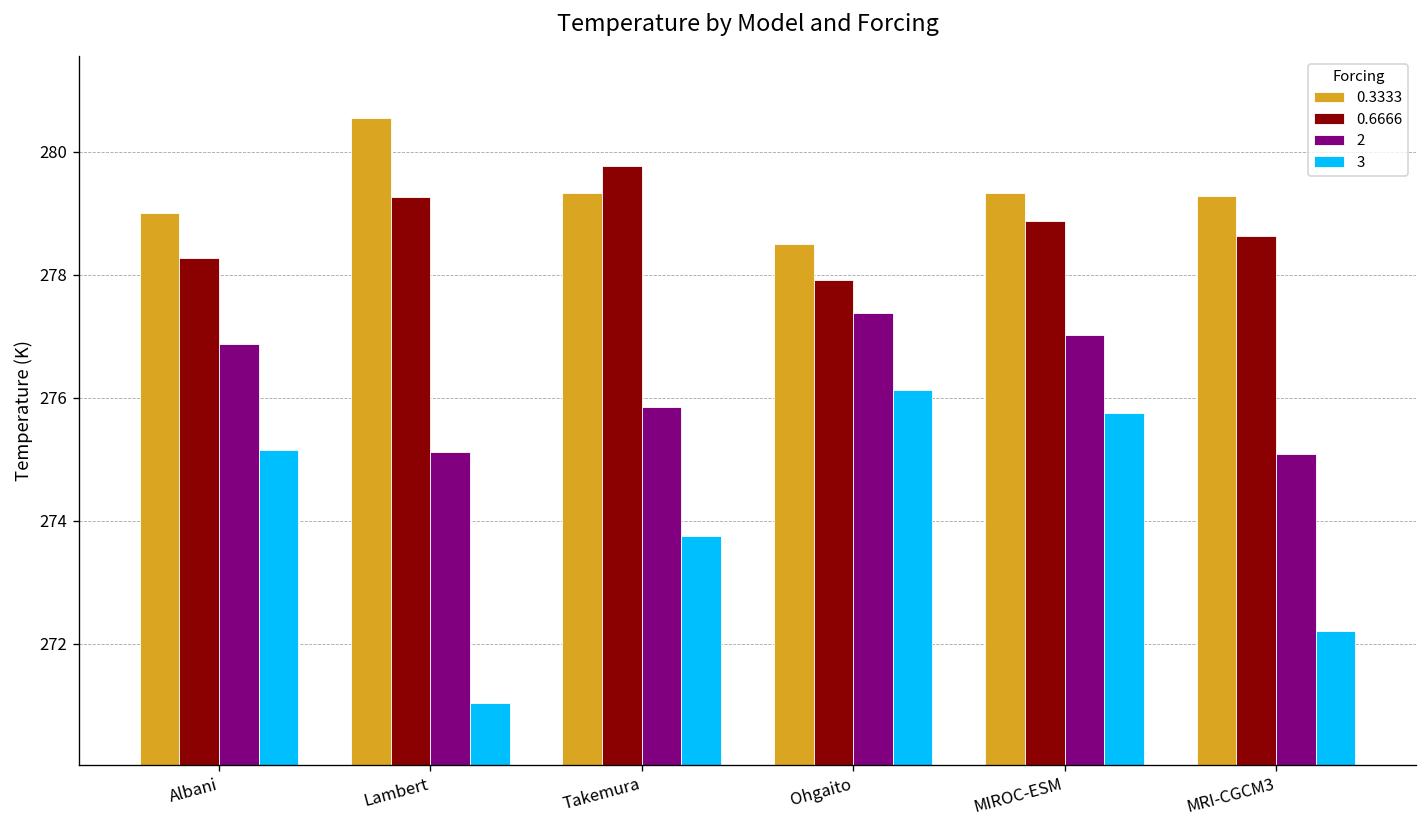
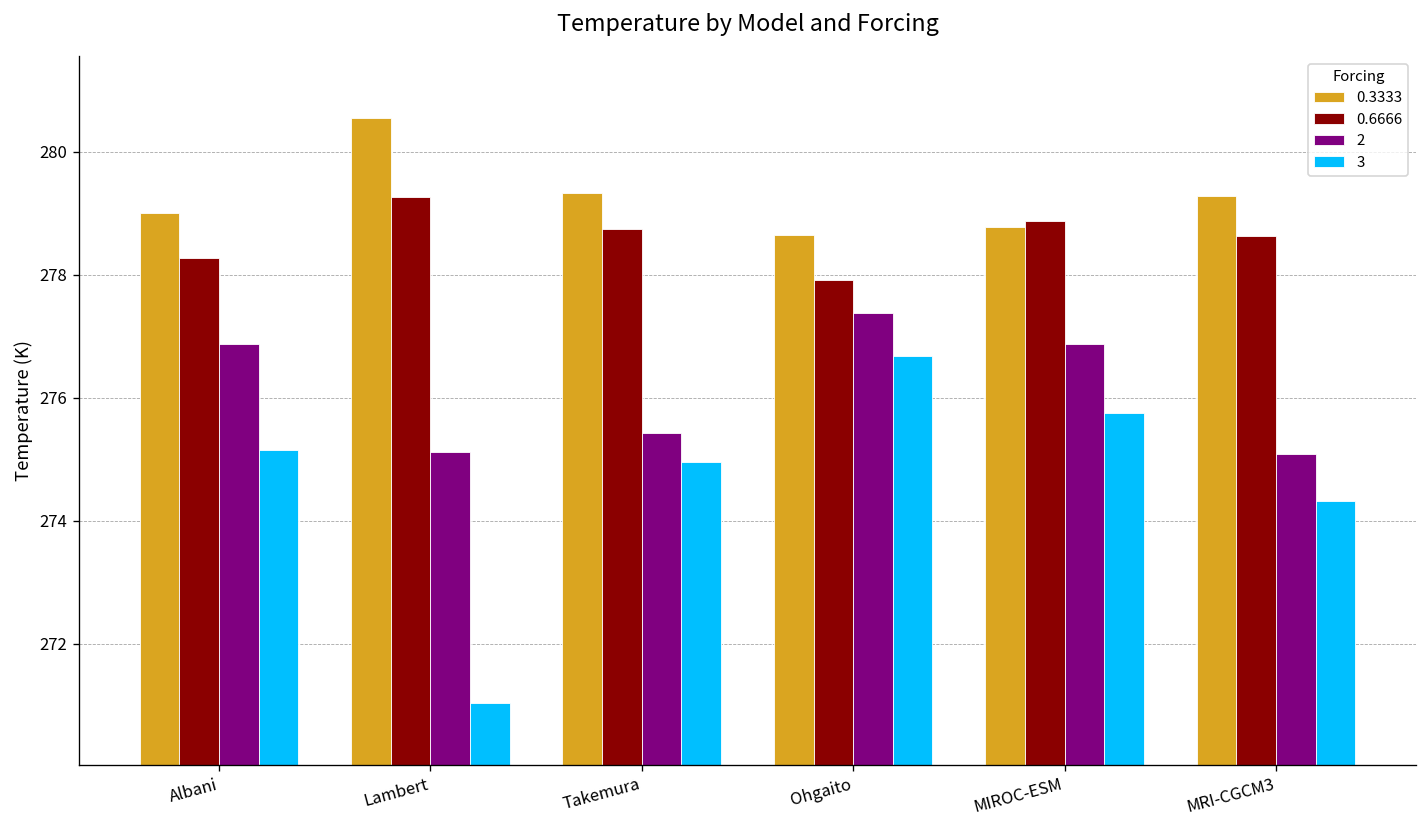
  {
    "0.3333": {
      "Albani": 279.0,
      "Lambert": 280.6,
      "Takemura": 279.3,
-     "Ohgaito": 278.5,
-     "MIROC-ESM": 279.3,
+     "Ohgaito": 278.6,
+     "MIROC-ESM": 278.8,
      "MRI-CGCM3": 279.3
    },
    "0.6666": {
      "Albani": 278.3,
      "Lambert": 279.3,
-     "Takemura": 279.8,
+     "Takemura": 278.7,
      "Ohgaito": 277.9,
      "MIROC-ESM": 278.9,
      "MRI-CGCM3": 278.6
    },
    "2": {
      "Albani": 276.9,
      "Lambert": 275.1,
-     "Takemura": 275.8,
+     "Takemura": 275.4,
      "Ohgaito": 277.4,
-     "MIROC-ESM": 277.0,
+     "MIROC-ESM": 276.9,
      "MRI-CGCM3": 275.1
    },
    "3": {
      "Albani": 275.1,
      "Lambert": 271.0,
-     "Takemura": 273.7,
-     "Ohgaito": 276.1,
+     "Takemura": 275.0,
+     "Ohgaito": 276.7,
      "MIROC-ESM": 275.8,
-     "MRI-CGCM3": 272.2
+     "MRI-CGCM3": 274.3
    }
  }
